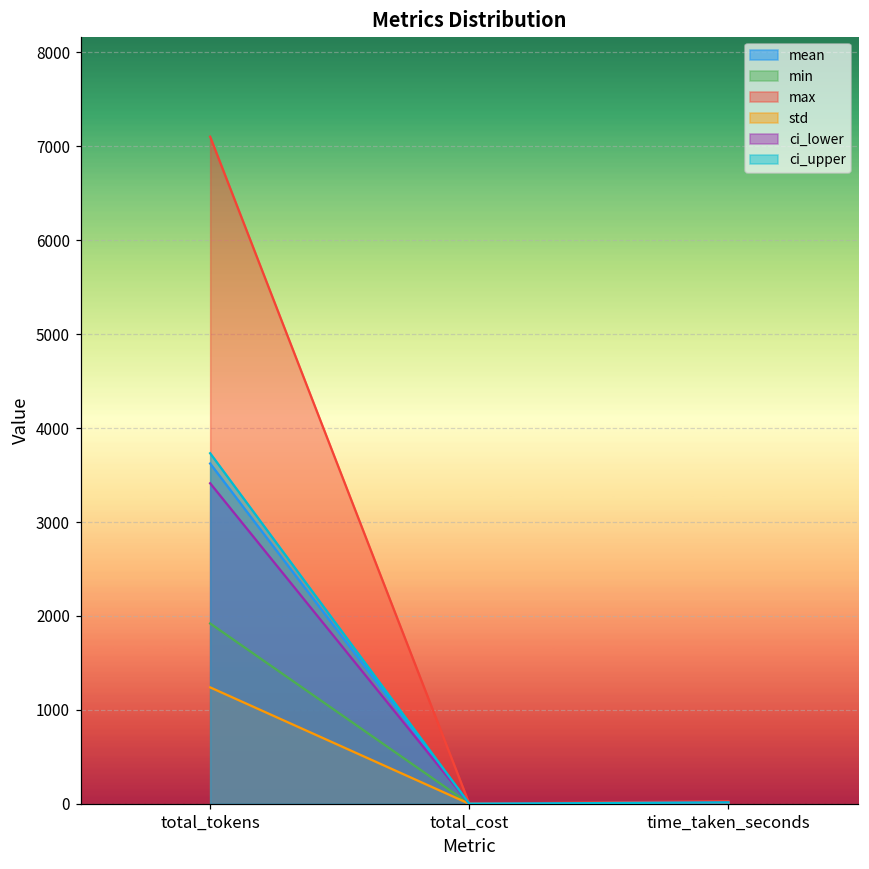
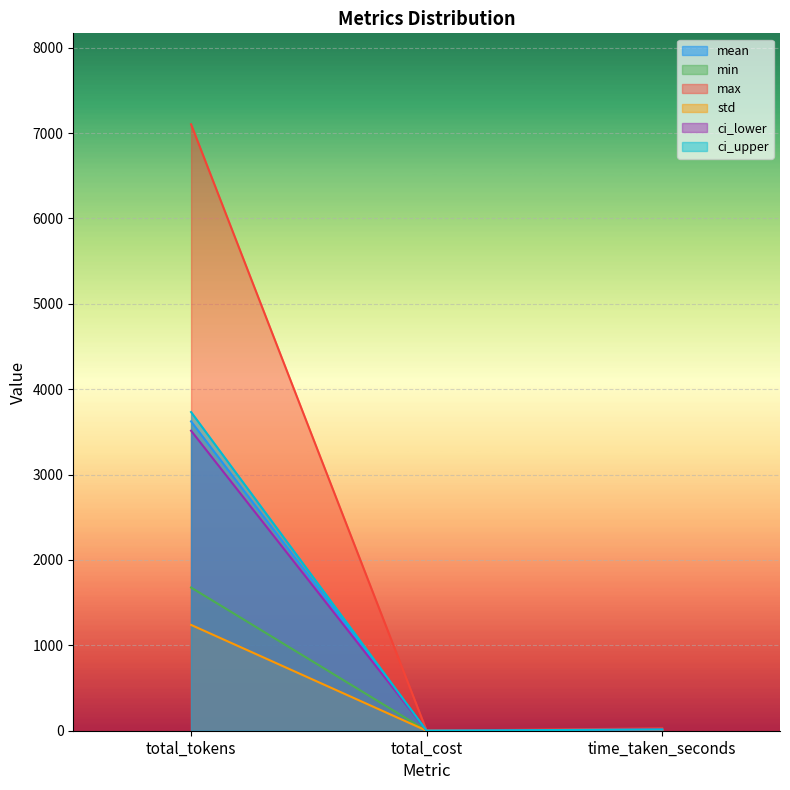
  {
    "min": {
-     "total_tokens": 1900
+     "total_tokens": 1700
    },
    "max": {
      "total_tokens": 7100
    },
    "std": {
      "total_tokens": 1200
    },
    "ci_lower": {
-     "total_tokens": 3400
+     "total_tokens": 3500
    }
  }
